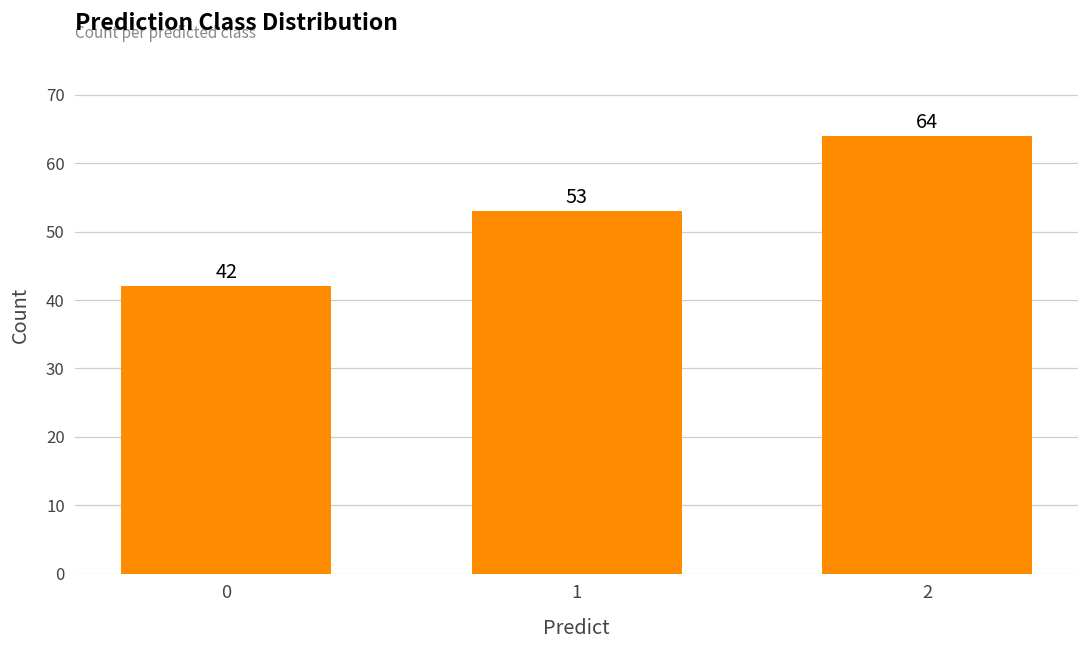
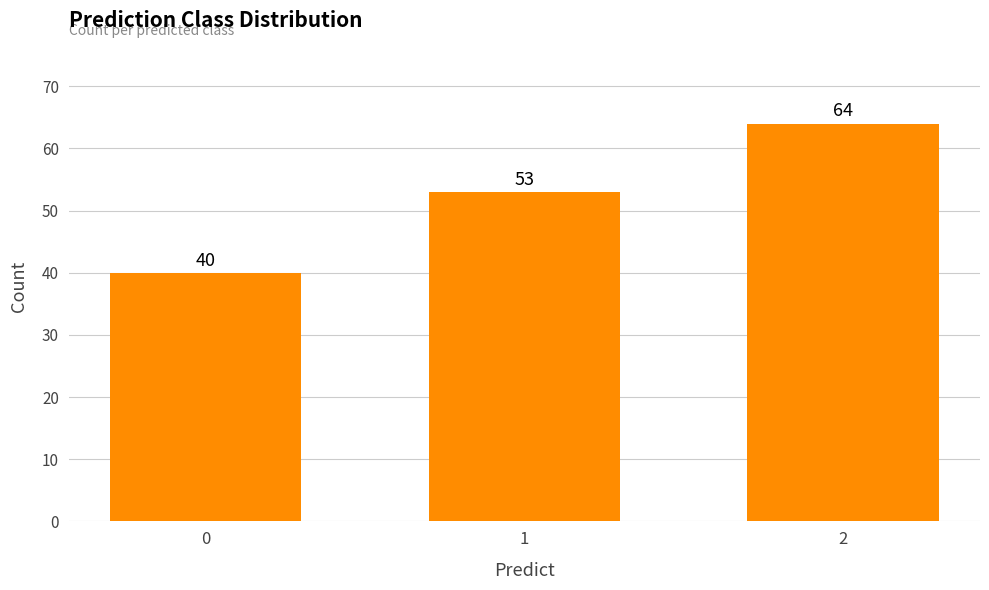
  {
-   "0": 42,
+   "0": 40,
    "1": 53,
    "2": 64
  }
